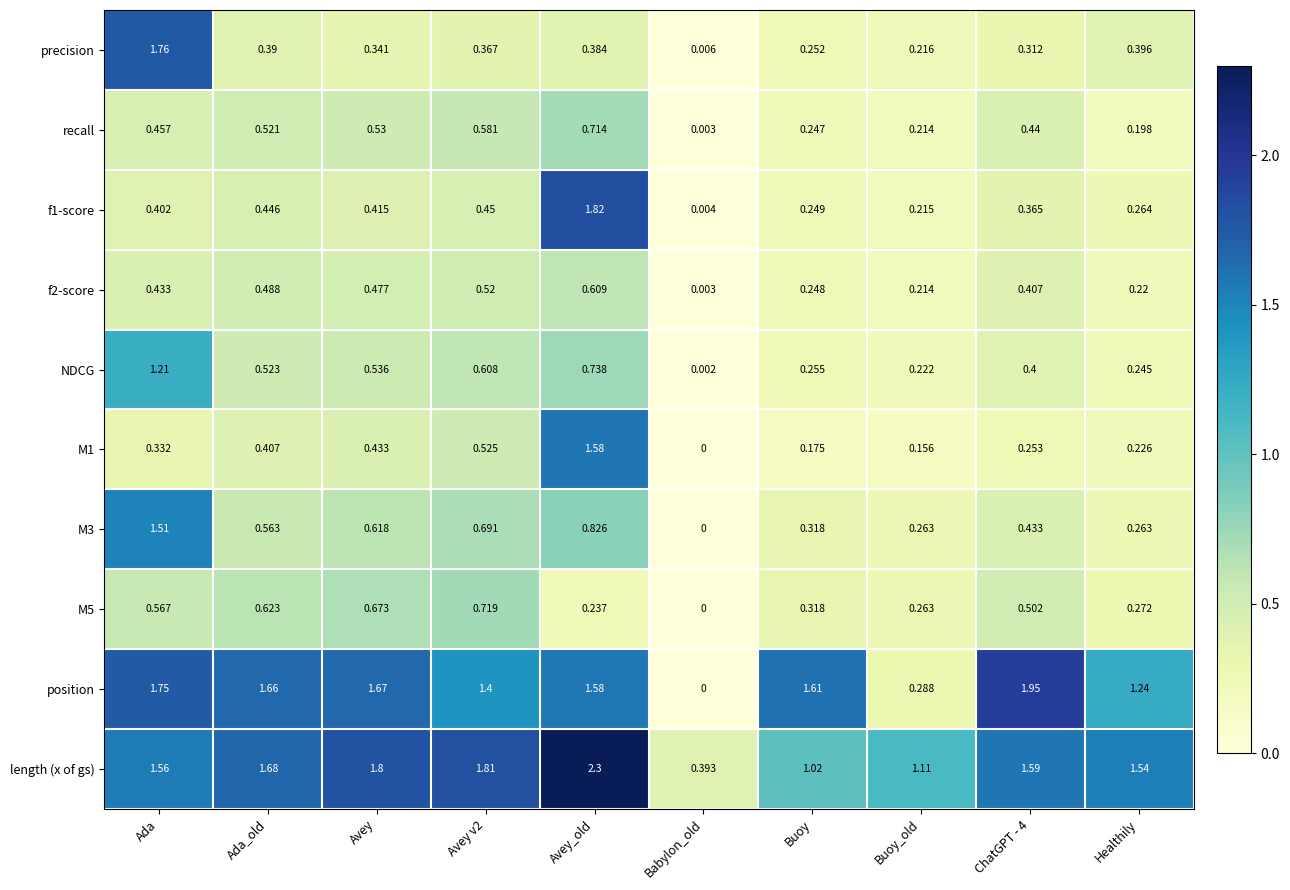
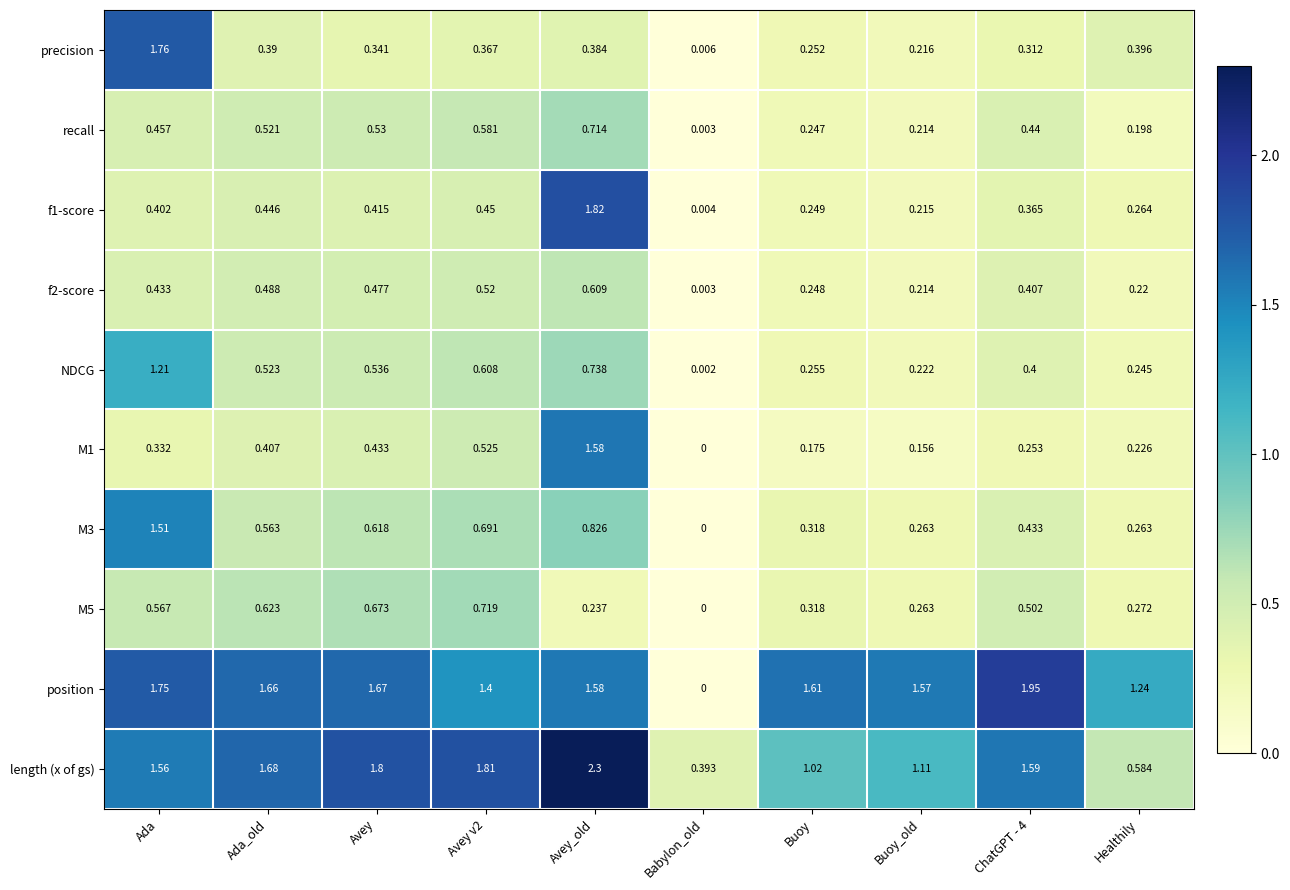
  {
    "precision": {
      "Ada": 1.76,
      "Ada_old": 0.39,
      "Avey": 0.341,
      "Avey v2": 0.367,
      "Avey_old": 0.384,
      "Babylon_old": 0.006,
      "Buoy": 0.252,
      "Buoy_old": 0.216,
      "ChatGPT - 4": 0.312,
      "Healthily": 0.396
    },
    "recall": {
      "Ada": 0.457,
      "Ada_old": 0.521,
      "Avey": 0.53,
      "Avey v2": 0.581,
      "Avey_old": 0.714,
      "Babylon_old": 0.003,
      "Buoy": 0.247,
      "Buoy_old": 0.214,
      "ChatGPT - 4": 0.44,
      "Healthily": 0.198
    },
    "f1-score": {
      "Ada": 0.402,
      "Ada_old": 0.446,
      "Avey": 0.415,
      "Avey v2": 0.45,
      "Avey_old": 1.82,
      "Babylon_old": 0.004,
      "Buoy": 0.249,
      "Buoy_old": 0.215,
      "ChatGPT - 4": 0.365,
      "Healthily": 0.264
    },
    "f2-score": {
      "Ada": 0.433,
      "Ada_old": 0.488,
      "Avey": 0.477,
      "Avey v2": 0.52,
      "Avey_old": 0.609,
      "Babylon_old": 0.003,
      "Buoy": 0.248,
      "Buoy_old": 0.214,
      "ChatGPT - 4": 0.407,
      "Healthily": 0.22
    },
    "NDCG": {
      "Ada": 1.21,
      "Ada_old": 0.523,
      "Avey": 0.536,
      "Avey v2": 0.608,
      "Avey_old": 0.738,
      "Babylon_old": 0.002,
      "Buoy": 0.255,
      "Buoy_old": 0.222,
      "ChatGPT - 4": 0.4,
      "Healthily": 0.245
    },
    "M1": {
      "Ada": 0.332,
      "Ada_old": 0.407,
      "Avey": 0.433,
      "Avey v2": 0.525,
      "Avey_old": 1.58,
      "Babylon_old": 0,
      "Buoy": 0.175,
      "Buoy_old": 0.156,
      "ChatGPT - 4": 0.253,
      "Healthily": 0.226
    },
    "M3": {
      "Ada": 1.51,
      "Ada_old": 0.563,
      "Avey": 0.618,
      "Avey v2": 0.691,
      "Avey_old": 0.826,
      "Babylon_old": 0,
      "Buoy": 0.318,
      "Buoy_old": 0.263,
      "ChatGPT - 4": 0.433,
      "Healthily": 0.263
    },
    "M5": {
      "Ada": 0.567,
      "Ada_old": 0.623,
      "Avey": 0.673,
      "Avey v2": 0.719,
      "Avey_old": 0.237,
      "Babylon_old": 0,
      "Buoy": 0.318,
      "Buoy_old": 0.263,
      "ChatGPT - 4": 0.502,
      "Healthily": 0.272
    },
    "position": {
      "Ada": 1.75,
      "Ada_old": 1.66,
      "Avey": 1.67,
      "Avey v2": 1.4,
      "Avey_old": 1.58,
      "Babylon_old": 0,
      "Buoy": 1.61,
-     "Buoy_old": 0.288,
+     "Buoy_old": 1.57,
      "ChatGPT - 4": 1.95,
      "Healthily": 1.24
    },
    "length (x of gs)": {
      "Ada": 1.56,
      "Ada_old": 1.68,
      "Avey": 1.8,
      "Avey v2": 1.81,
      "Avey_old": 2.3,
      "Babylon_old": 0.393,
      "Buoy": 1.02,
      "Buoy_old": 1.11,
      "ChatGPT - 4": 1.59,
-     "Healthily": 1.54
+     "Healthily": 0.584
    }
  }
